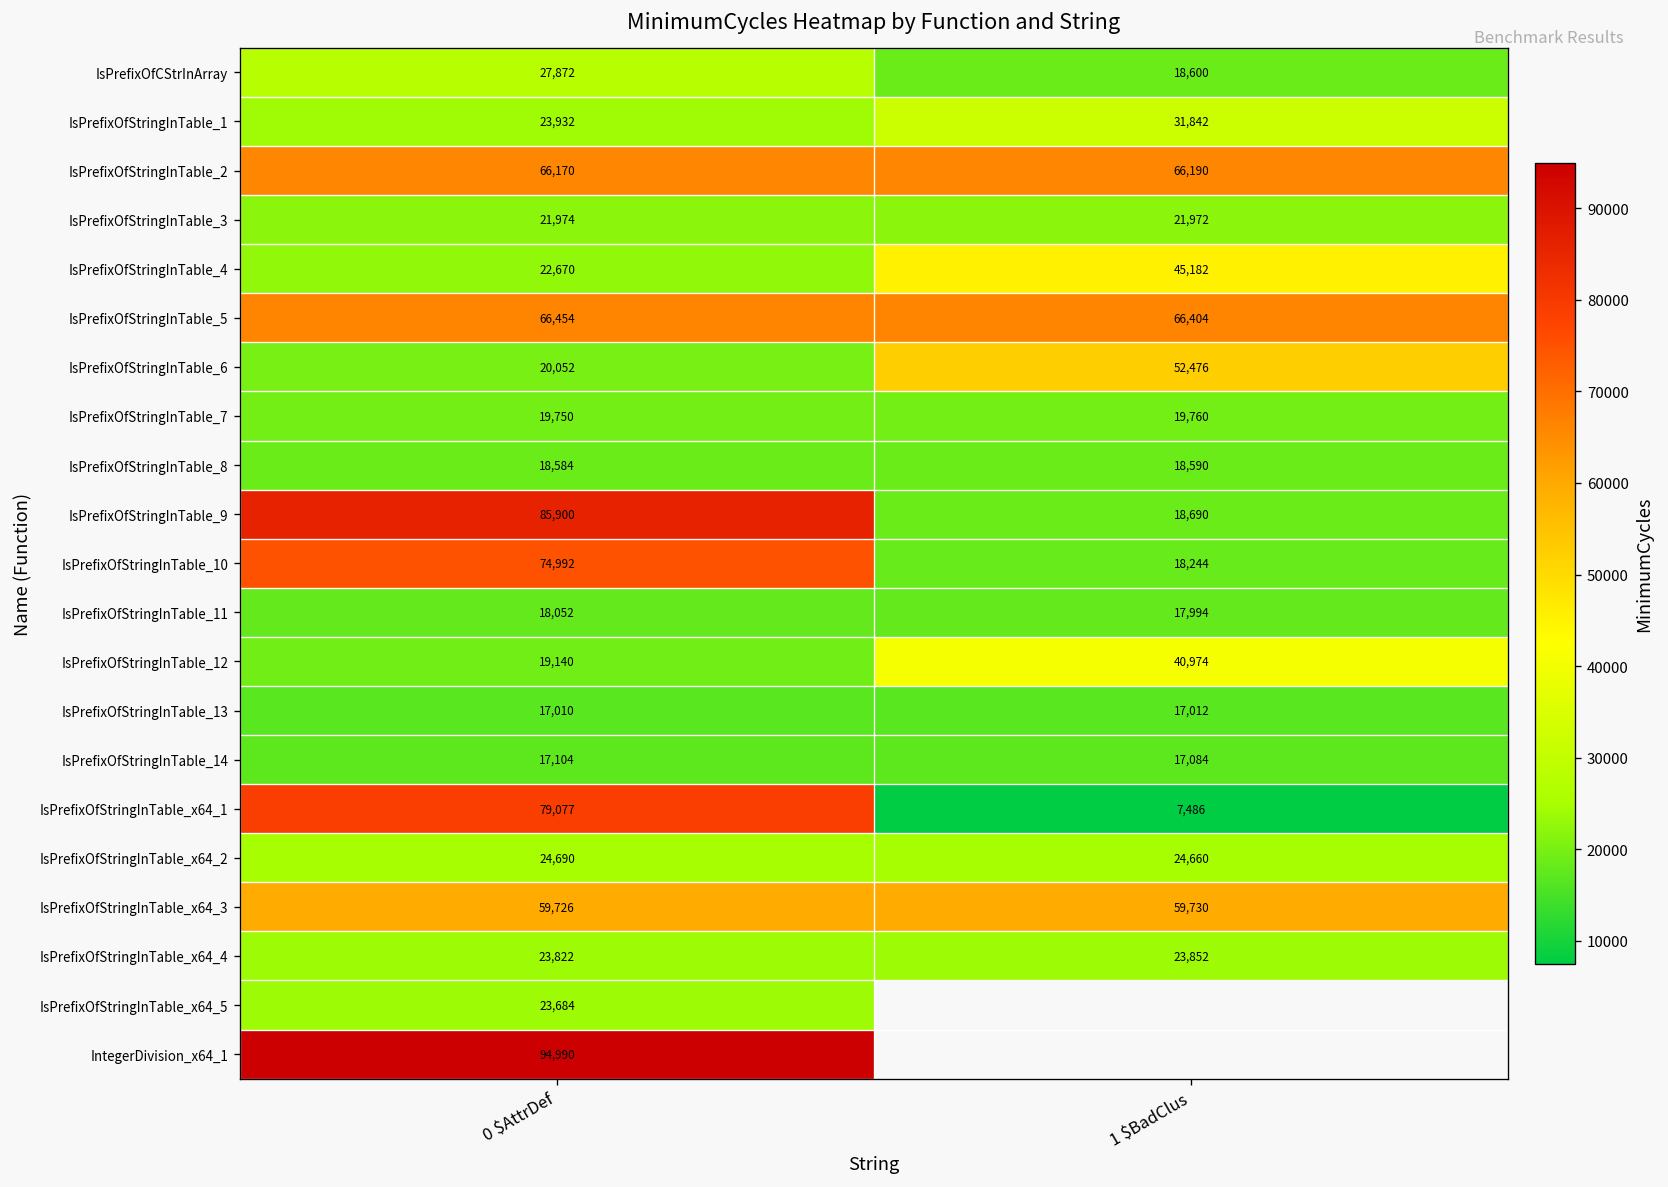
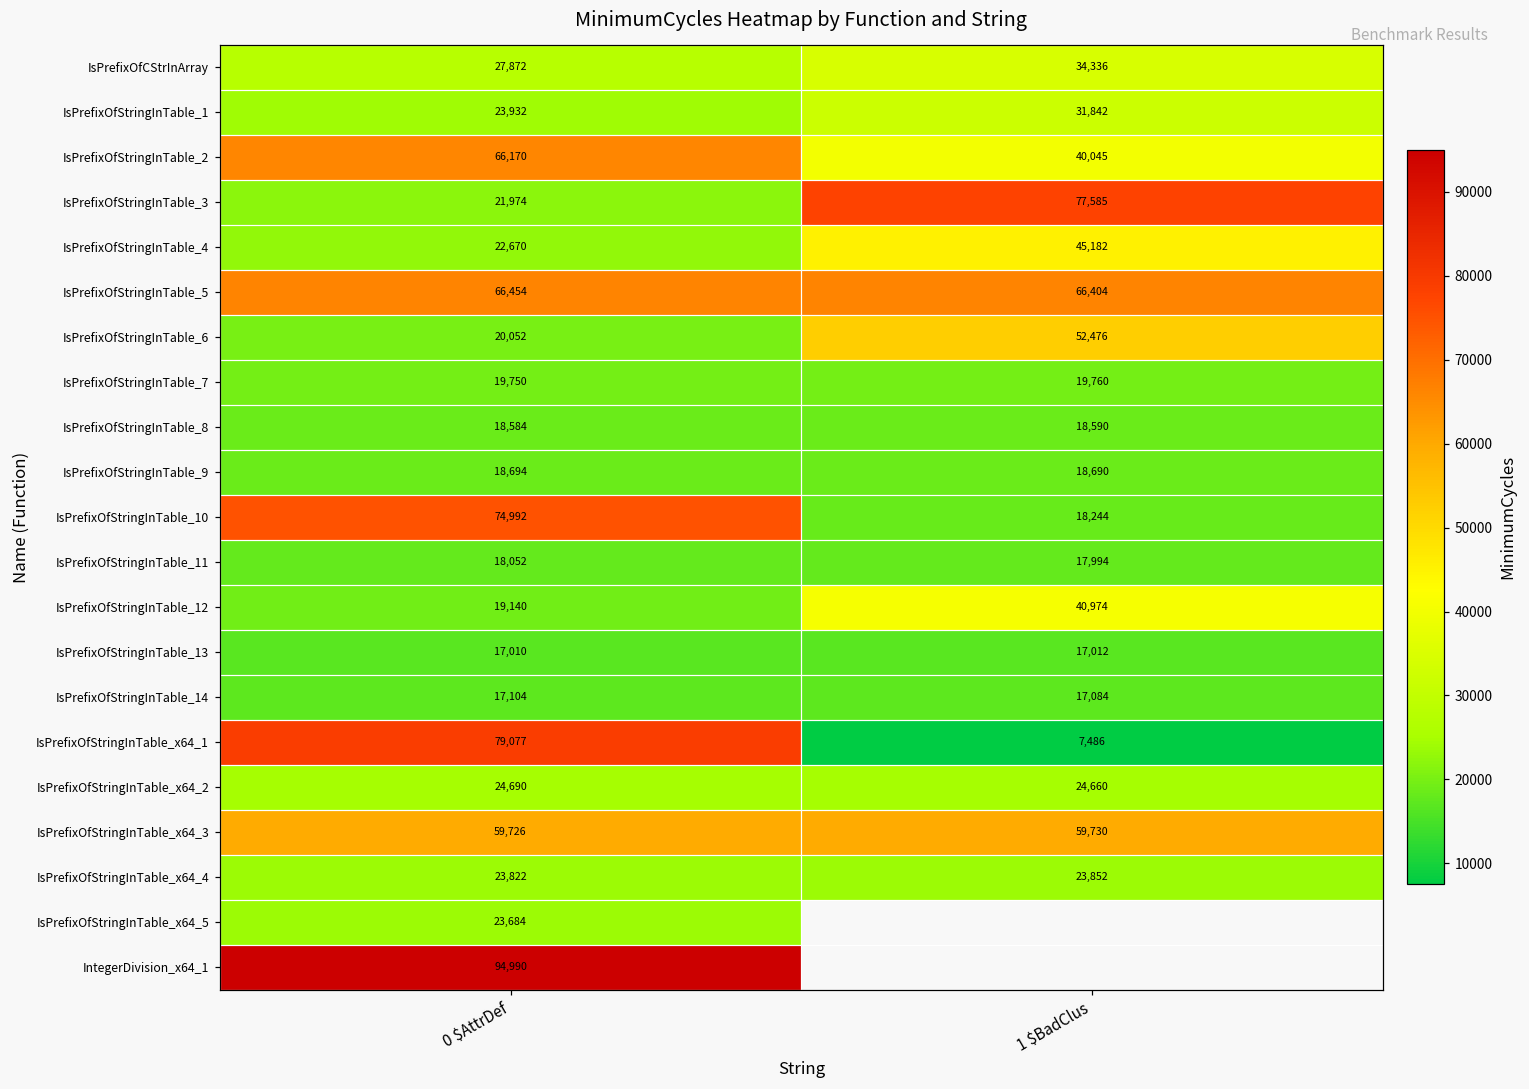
  {
    "IsPrefixOfCStrInArray": {
      "0 $AttrDef": "27,872",
-     "1 $BadClus": "18,600"
+     "1 $BadClus": "34,336"
    },
    "IsPrefixOfStringInTable_1": {
      "0 $AttrDef": "23,932",
      "1 $BadClus": "31,842"
    },
    "IsPrefixOfStringInTable_2": {
      "0 $AttrDef": "66,170",
-     "1 $BadClus": "66,190"
+     "1 $BadClus": "40,045"
    },
    "IsPrefixOfStringInTable_3": {
      "0 $AttrDef": "21,974",
-     "1 $BadClus": "21,972"
+     "1 $BadClus": "77,585"
    },
    "IsPrefixOfStringInTable_4": {
      "0 $AttrDef": "22,670",
      "1 $BadClus": "45,182"
    },
    "IsPrefixOfStringInTable_5": {
      "0 $AttrDef": "66,454",
      "1 $BadClus": "66,404"
    },
    "IsPrefixOfStringInTable_6": {
      "0 $AttrDef": "20,052",
      "1 $BadClus": "52,476"
    },
    "IsPrefixOfStringInTable_7": {
      "0 $AttrDef": "19,750",
      "1 $BadClus": "19,760"
    },
    "IsPrefixOfStringInTable_8": {
      "0 $AttrDef": "18,584",
      "1 $BadClus": "18,590"
    },
    "IsPrefixOfStringInTable_9": {
-     "0 $AttrDef": "85,900",
+     "0 $AttrDef": "18,694",
      "1 $BadClus": "18,690"
    },
    "IsPrefixOfStringInTable_10": {
      "0 $AttrDef": "74,992",
      "1 $BadClus": "18,244"
    },
    "IsPrefixOfStringInTable_11": {
      "0 $AttrDef": "18,052",
      "1 $BadClus": "17,994"
    },
    "IsPrefixOfStringInTable_12": {
      "0 $AttrDef": "19,140",
      "1 $BadClus": "40,974"
    },
    "IsPrefixOfStringInTable_13": {
      "0 $AttrDef": "17,010",
      "1 $BadClus": "17,012"
    },
    "IsPrefixOfStringInTable_14": {
      "0 $AttrDef": "17,104",
      "1 $BadClus": "17,084"
    },
    "IsPrefixOfStringInTable_x64_1": {
      "0 $AttrDef": "79,077",
      "1 $BadClus": "7,486"
    },
    "IsPrefixOfStringInTable_x64_2": {
      "0 $AttrDef": "24,690",
      "1 $BadClus": "24,660"
    },
    "IsPrefixOfStringInTable_x64_3": {
      "0 $AttrDef": "59,726",
      "1 $BadClus": "59,730"
    },
    "IsPrefixOfStringInTable_x64_4": {
      "0 $AttrDef": "23,822",
      "1 $BadClus": "23,852"
    },
    "IsPrefixOfStringInTable_x64_5": {
      "0 $AttrDef": "23,684"
    },
    "IntegerDivision_x64_1": {
      "0 $AttrDef": "94,990"
    }
  }
